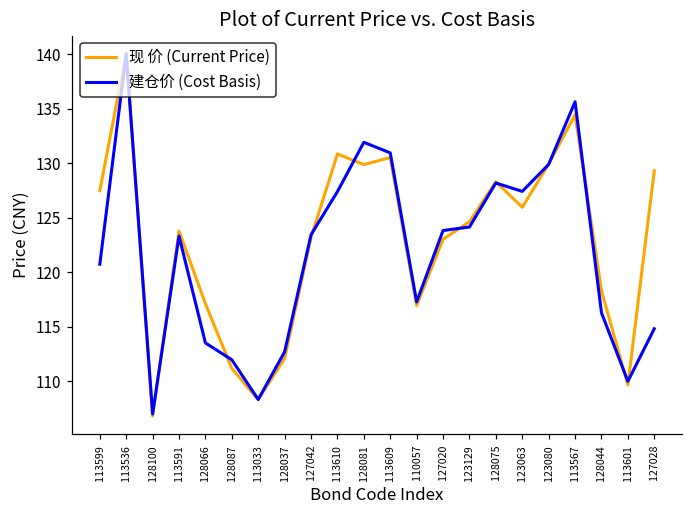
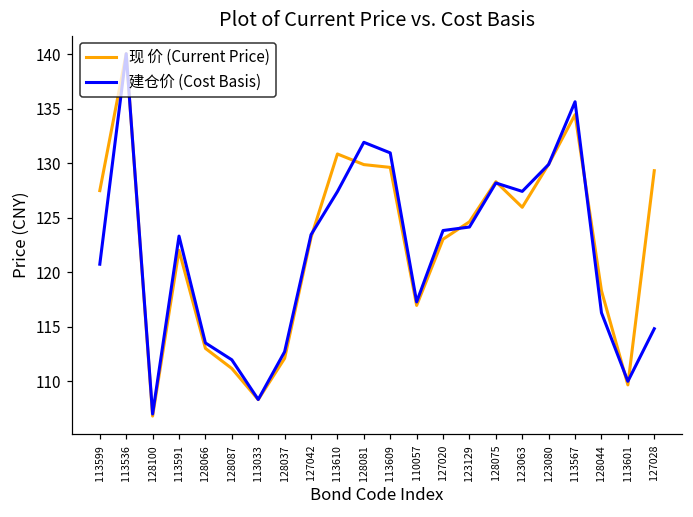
  {
    "现 价 (Current Price)": {
      "113599": 127,
-     "113591": 124,
-     "128066": 117,
+     "113591": 122,
+     "128066": 113,
      "128087": 111,
      "128037": 112,
      "113610": 131,
      "128081": 130,
-     "113609": 131,
+     "113609": 130,
      "110057": 117,
      "127020": 123,
      "123129": 125,
      "123063": 126,
      "113567": 134,
      "128044": 118,
      "113601": 110,
      "127028": 129
    },
    "建仓价 (Cost Basis)": {
      "113599": 121,
      "113591": 123,
      "128066": 114,
      "128087": 112,
      "128037": 113,
      "113610": 127,
      "128081": 132,
      "113609": 131,
      "110057": 117,
      "127020": 124,
      "123129": 124,
      "123063": 127,
      "113567": 136,
      "128044": 116,
      "113601": 110,
      "127028": 115
    }
  }
